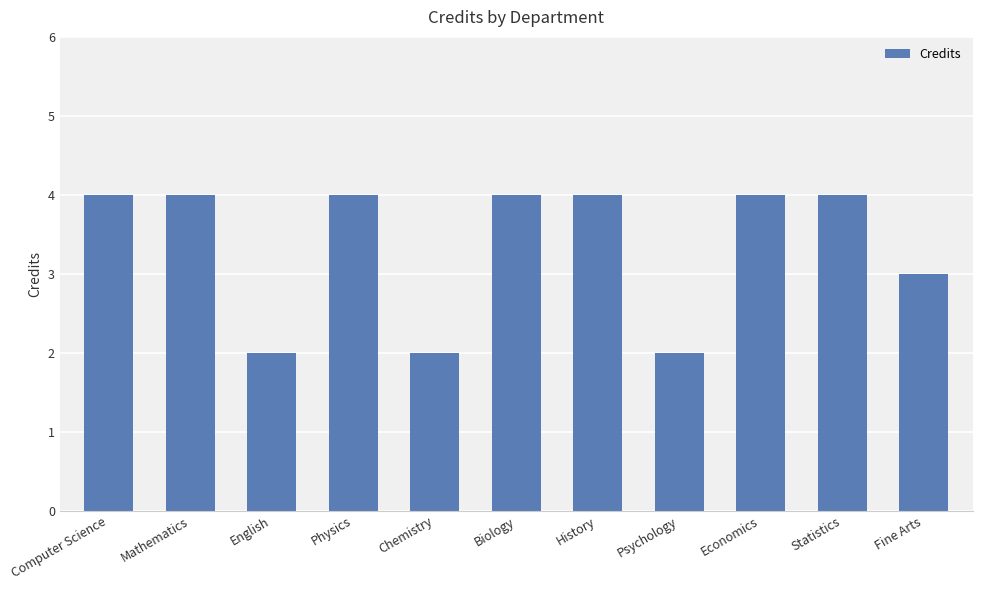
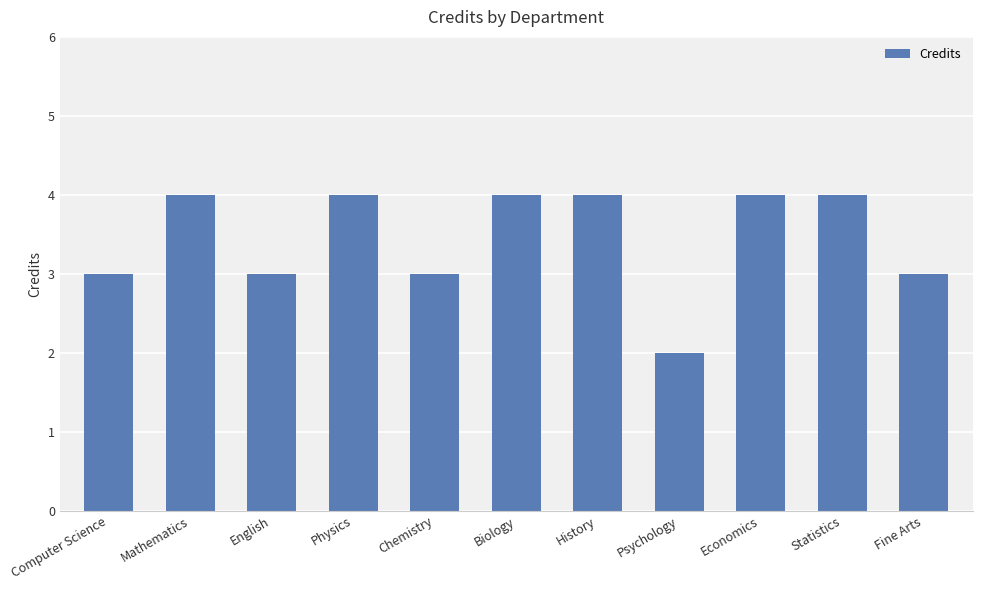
  {
-   "Computer Science": 4,
+   "Computer Science": 3,
    "Mathematics": 4,
-   "English": 2,
+   "English": 3,
    "Physics": 4,
-   "Chemistry": 2,
+   "Chemistry": 3,
    "Biology": 4,
    "History": 4,
    "Psychology": 2,
    "Economics": 4,
    "Statistics": 4,
    "Fine Arts": 3
  }
